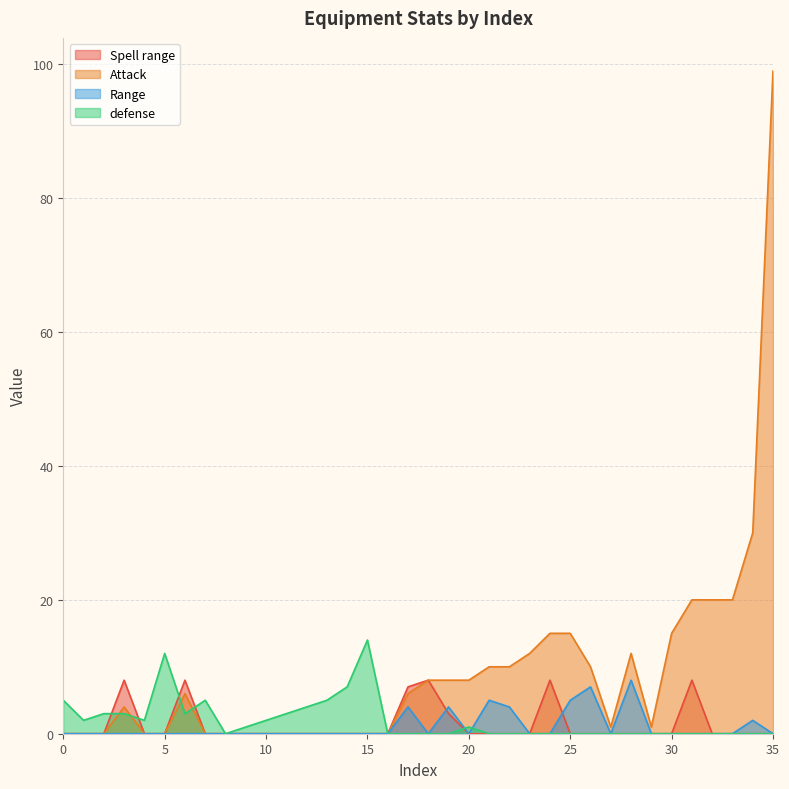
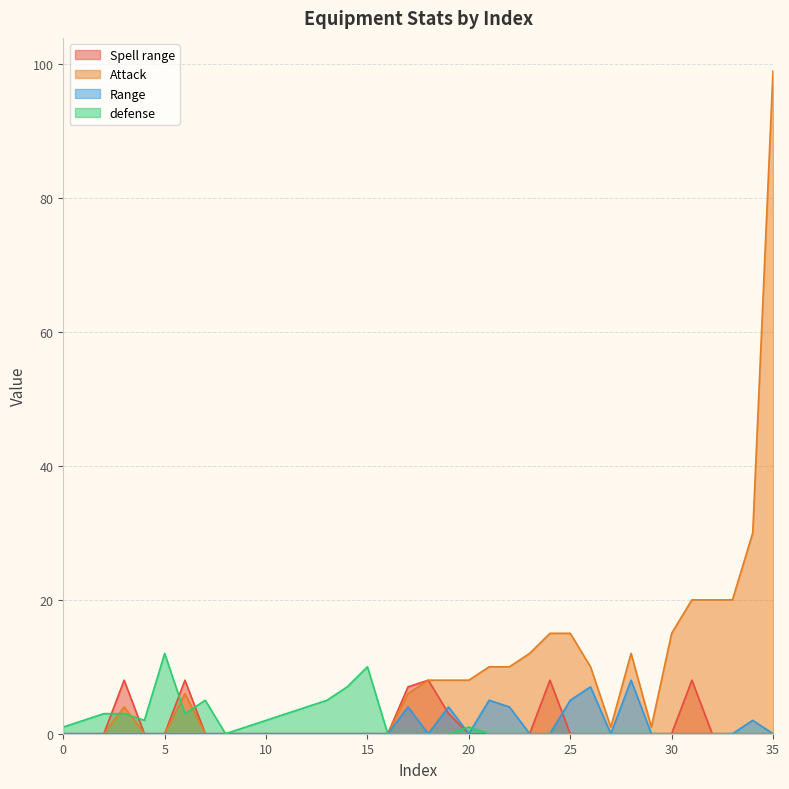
  {
    "Range": {
      "25": 5
    },
    "defense": {
-     "0": 5,
+     "0": 1,
      "5": 12,
      "10": 2,
-     "15": 14,
+     "15": 10,
      "20": 1
    }
  }
